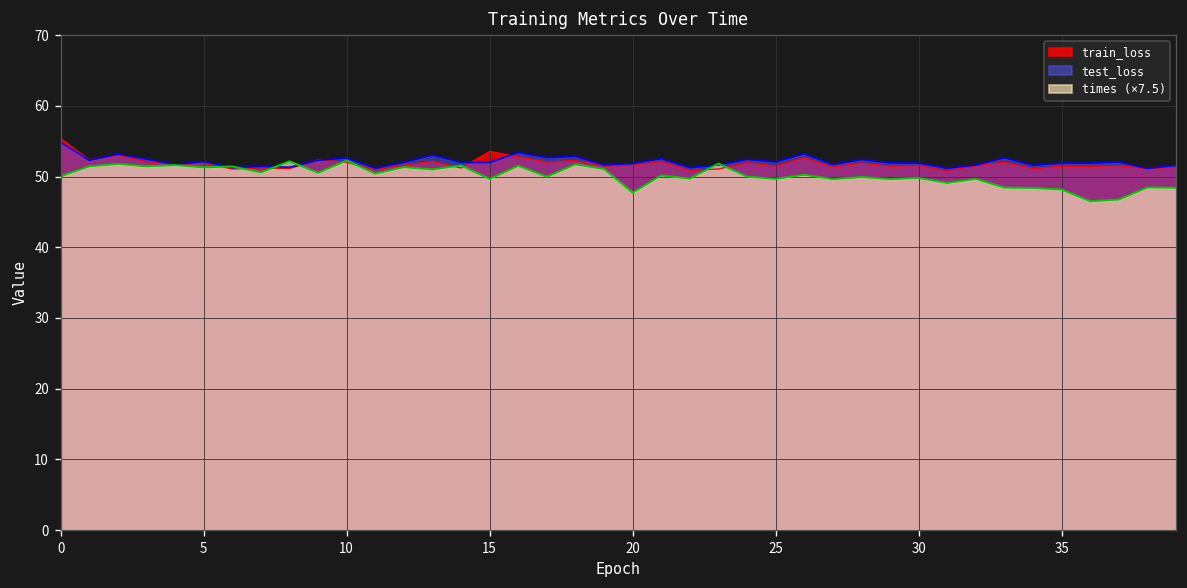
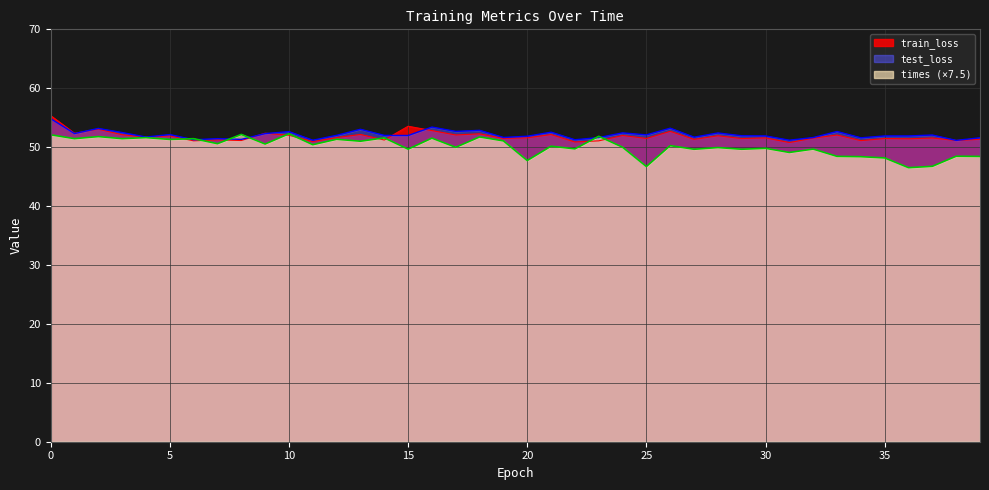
  {
    "train_loss": {
      "0": 55,
      "15": 54,
      "25": 51,
      "35": 51
    },
    "test_loss": {
      "0": 55,
      "15": 52,
      "25": 52,
      "35": 52
    },
    "times (×7.5)": {
-     "0": 50,
+     "0": 52,
      "5": 51,
      "15": 50,
      "20": 48,
-     "25": 50,
+     "25": 47,
      "30": 50,
      "35": 48
    }
  }
